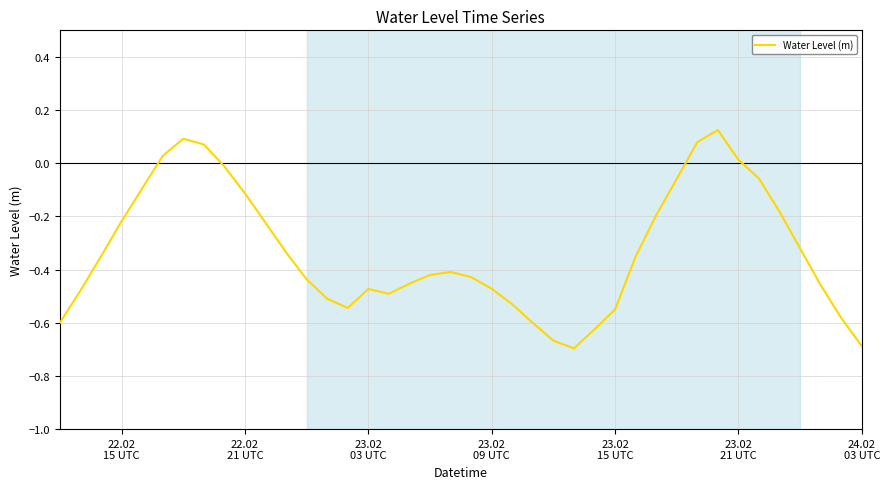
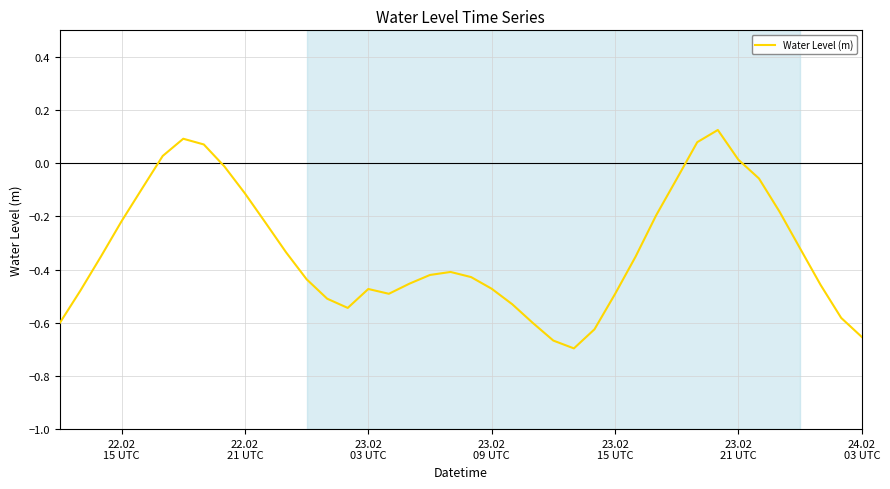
  {
    "22.02 15 UTC": -0.22,
    "22.02 21 UTC": -0.11,
    "23.02 03 UTC": -0.47,
    "23.02 09 UTC": -0.47,
-   "23.02 15 UTC": -0.55,
+   "23.02 15 UTC": -0.49,
    "23.02 21 UTC": 0.01,
-   "24.02 03 UTC": -0.69
+   "24.02 03 UTC": -0.65
  }
